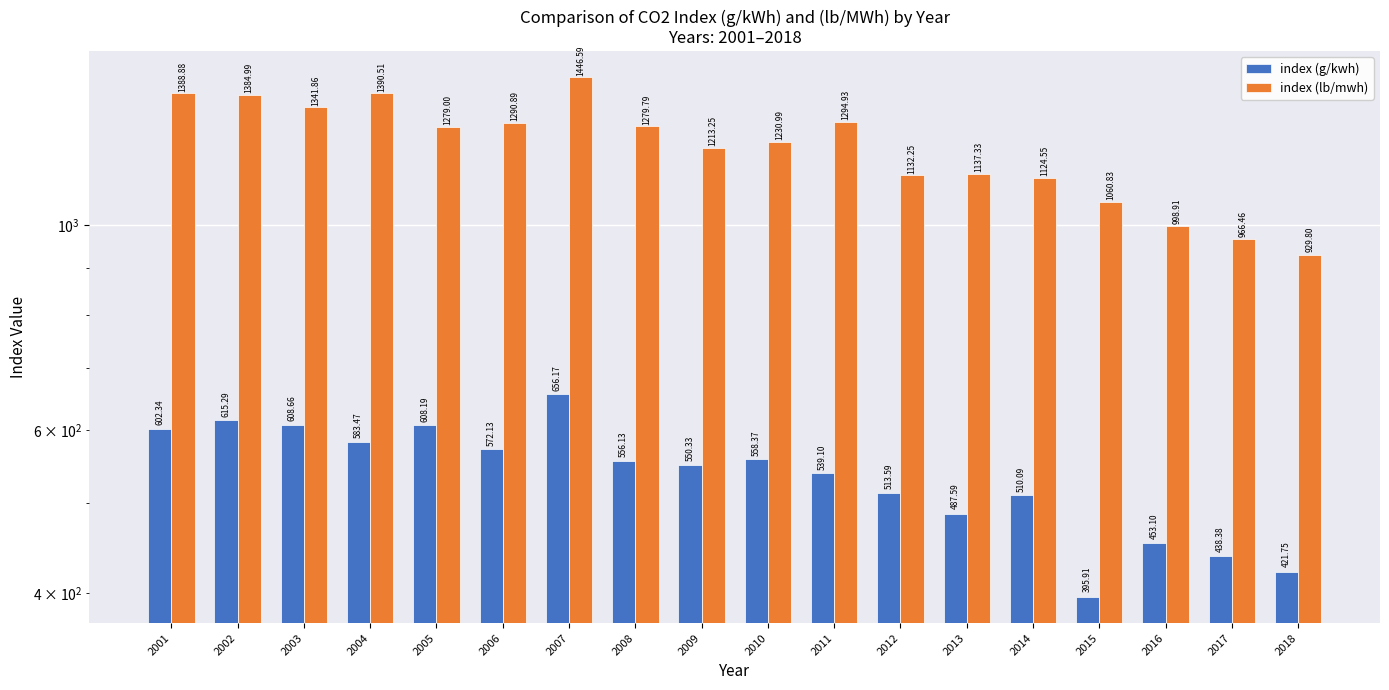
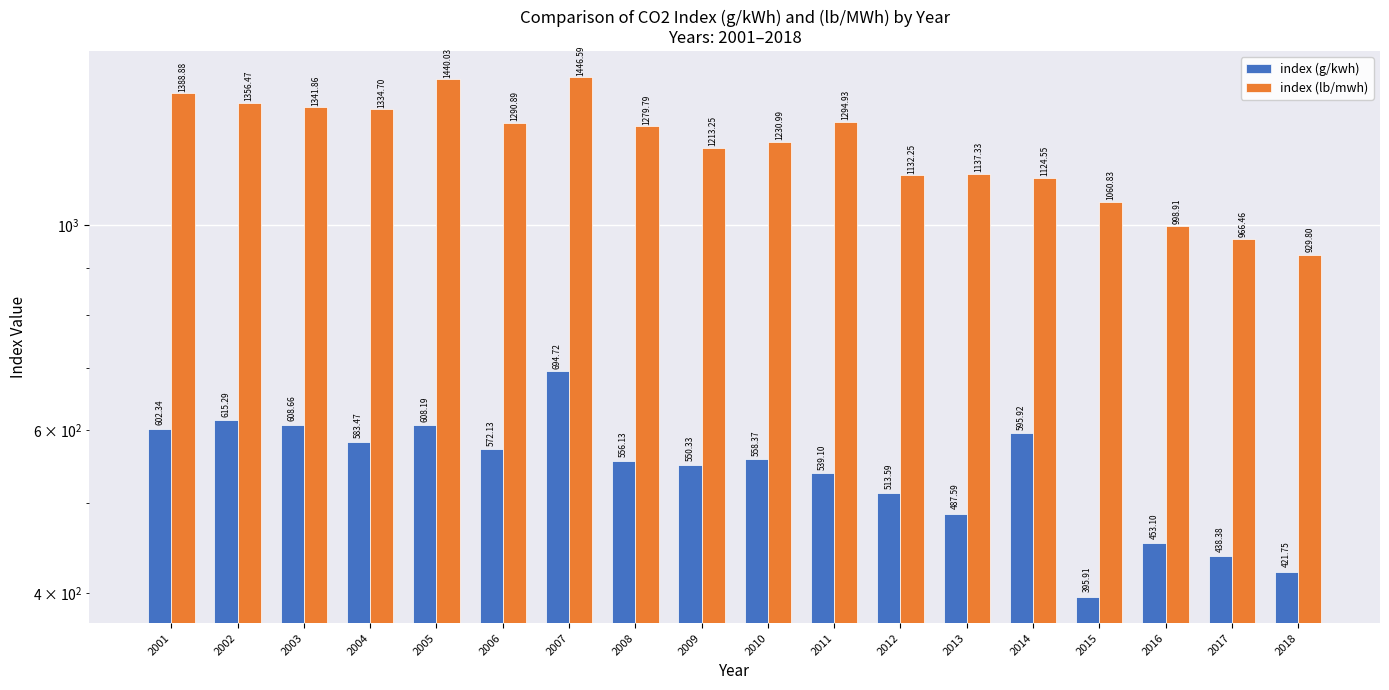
  {
    "index (g/kwh)": {
      "2001": 602.34,
      "2002": 615.29,
      "2003": 608.66,
      "2004": 583.47,
      "2005": 608.19,
      "2006": 572.13,
-     "2007": 656.17,
+     "2007": 694.72,
      "2008": 556.13,
      "2009": 550.33,
      "2010": 558.37,
      "2011": 539.10,
      "2012": 513.59,
      "2013": 487.59,
-     "2014": 510.09,
+     "2014": 595.92,
      "2015": 395.91,
      "2016": 453.10,
      "2017": 438.38,
      "2018": 421.75
    },
    "index (lb/mwh)": {
      "2001": 1388.88,
-     "2002": 1384.99,
+     "2002": 1356.47,
      "2003": 1341.86,
-     "2004": 1390.51,
-     "2005": 1279.00,
+     "2004": 1334.70,
+     "2005": 1440.03,
      "2006": 1290.89,
      "2007": 1446.59,
      "2008": 1279.79,
      "2009": 1213.25,
      "2010": 1230.99,
      "2011": 1294.93,
      "2012": 1132.25,
      "2013": 1137.33,
      "2014": 1124.55,
      "2015": 1060.83,
      "2016": 998.91,
      "2017": 966.46,
      "2018": 929.80
    }
  }
